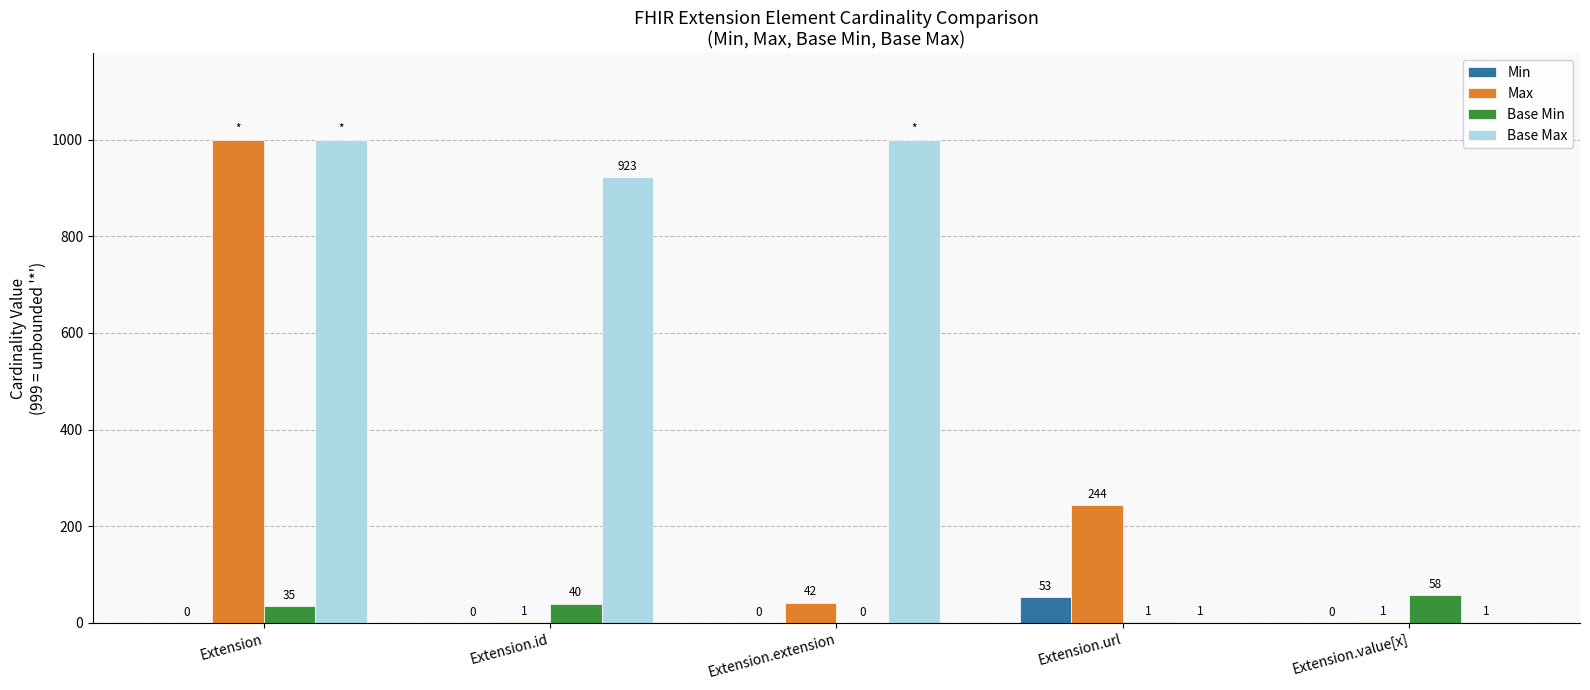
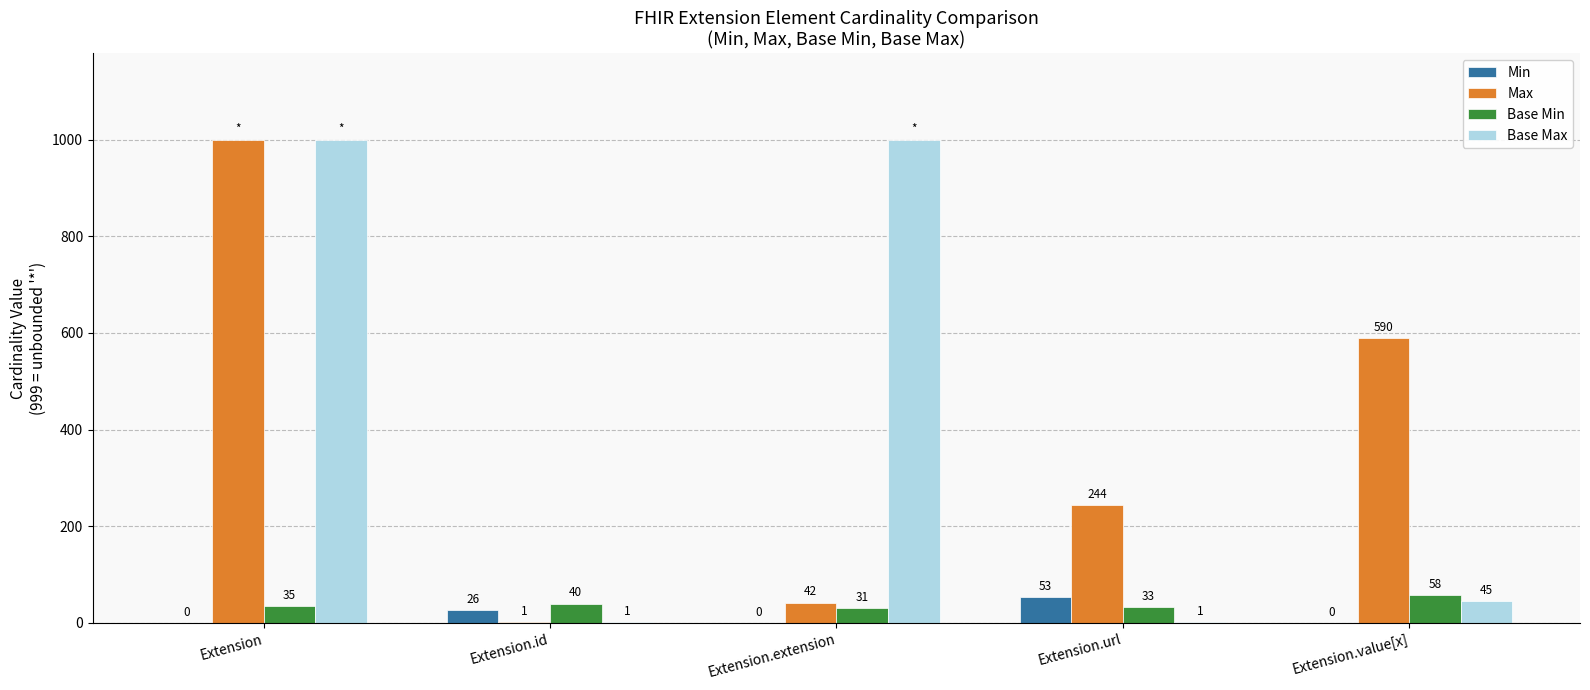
  {
    "Min": {
      "Extension": 0,
-     "Extension.id": 0,
+     "Extension.id": 26,
      "Extension.extension": 0,
      "Extension.url": 53,
      "Extension.value[x]": 0
    },
    "Max": {
      "Extension.id": 1,
      "Extension.extension": 42,
      "Extension.url": 244,
-     "Extension.value[x]": 1
+     "Extension.value[x]": 590
    },
    "Base Min": {
      "Extension": 35,
      "Extension.id": 40,
-     "Extension.extension": 0,
-     "Extension.url": 1,
+     "Extension.extension": 31,
+     "Extension.url": 33,
      "Extension.value[x]": 58
    },
    "Base Max": {
-     "Extension.id": 923,
+     "Extension.id": 1,
      "Extension.url": 1,
-     "Extension.value[x]": 1
+     "Extension.value[x]": 45
    }
  }
